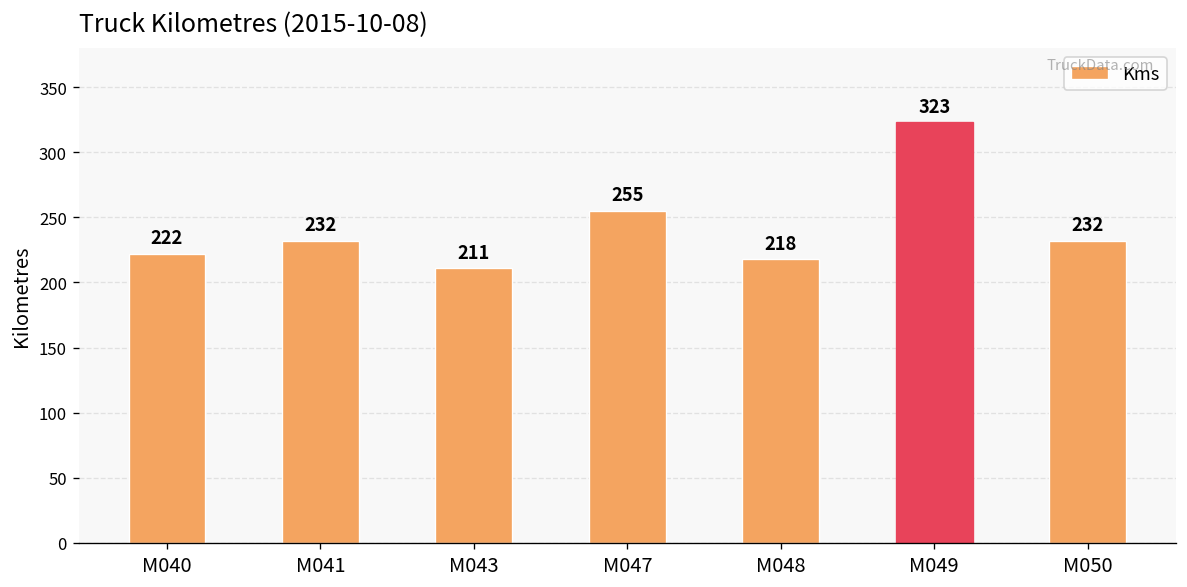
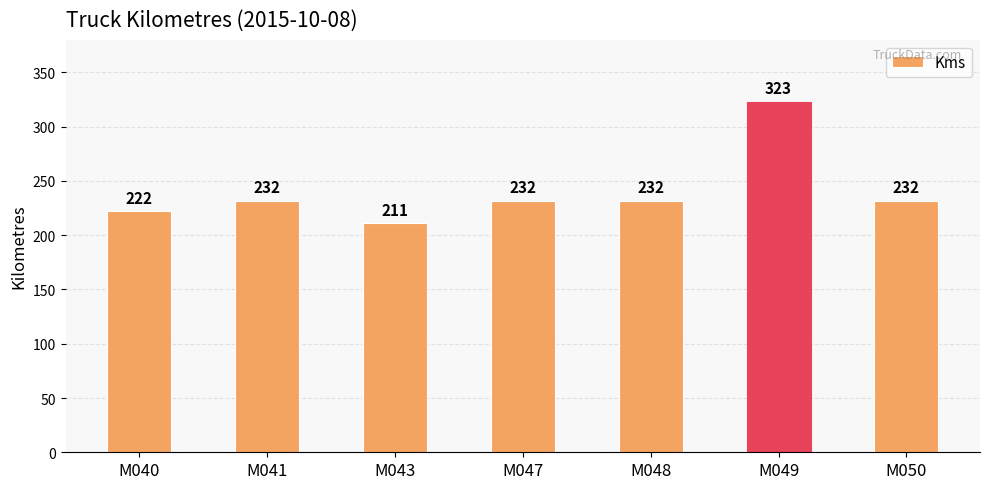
  {
    "M040": 222,
    "M041": 232,
    "M043": 211,
-   "M047": 255,
-   "M048": 218,
+   "M047": 232,
+   "M048": 232,
    "M049": 323,
    "M050": 232
  }
